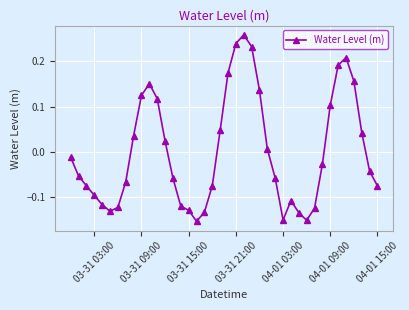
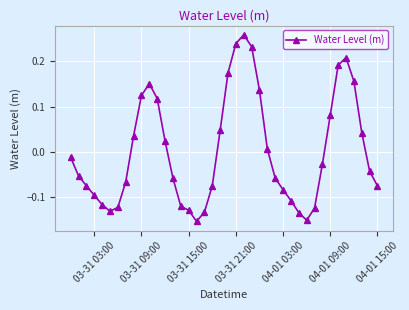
  {
    "03-31 03:00": -0.10,
    "03-31 09:00": 0.12,
    "03-31 15:00": -0.13,
    "03-31 21:00": 0.24,
-   "04-01 03:00": -0.15,
-   "04-01 09:00": 0.10,
+   "04-01 03:00": -0.08,
+   "04-01 09:00": 0.08,
    "04-01 15:00": -0.07
  }
